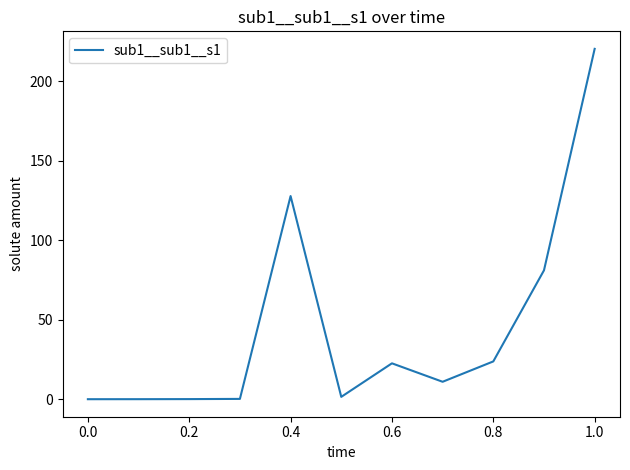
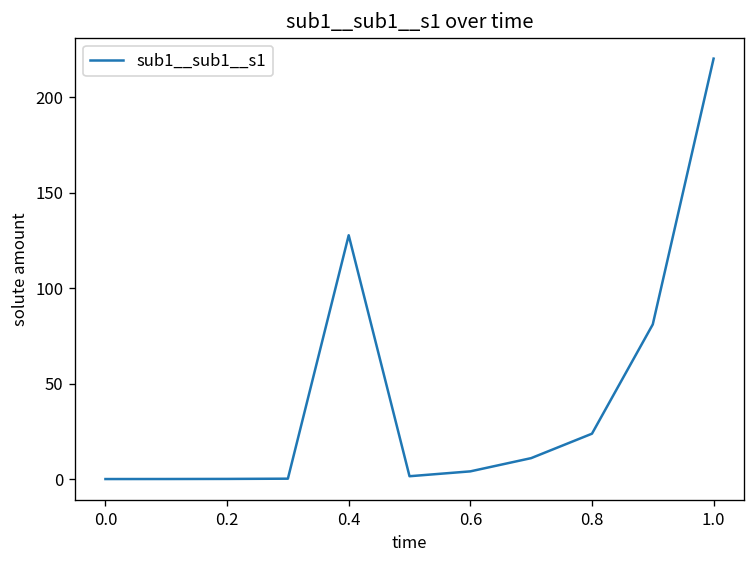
  {
    "0.0": 0,
    "0.2": 0,
    "0.4": 128,
-   "0.6": 23,
+   "0.6": 4,
    "0.8": 24,
    "1.0": 220
  }
